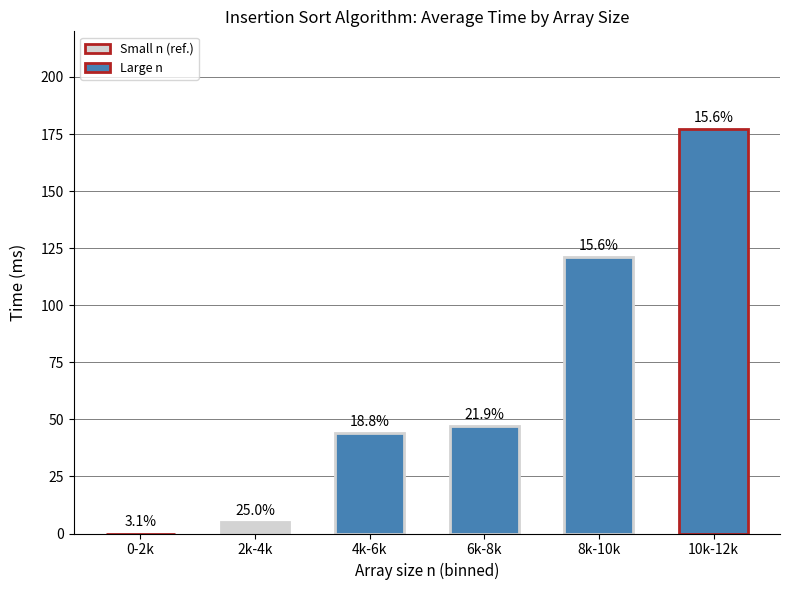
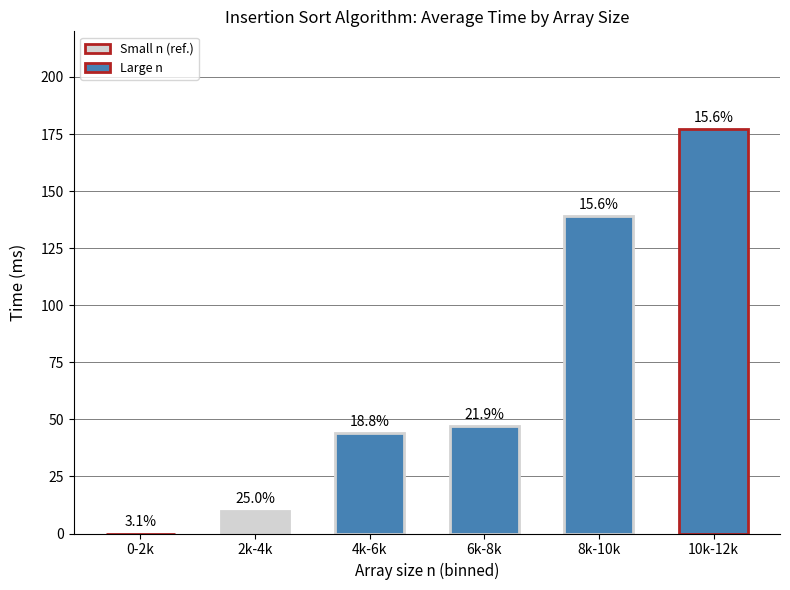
  {
-   "2k-4k": 5,
-   "8k-10k": 121
+   "2k-4k": 10,
+   "8k-10k": 139
  }
